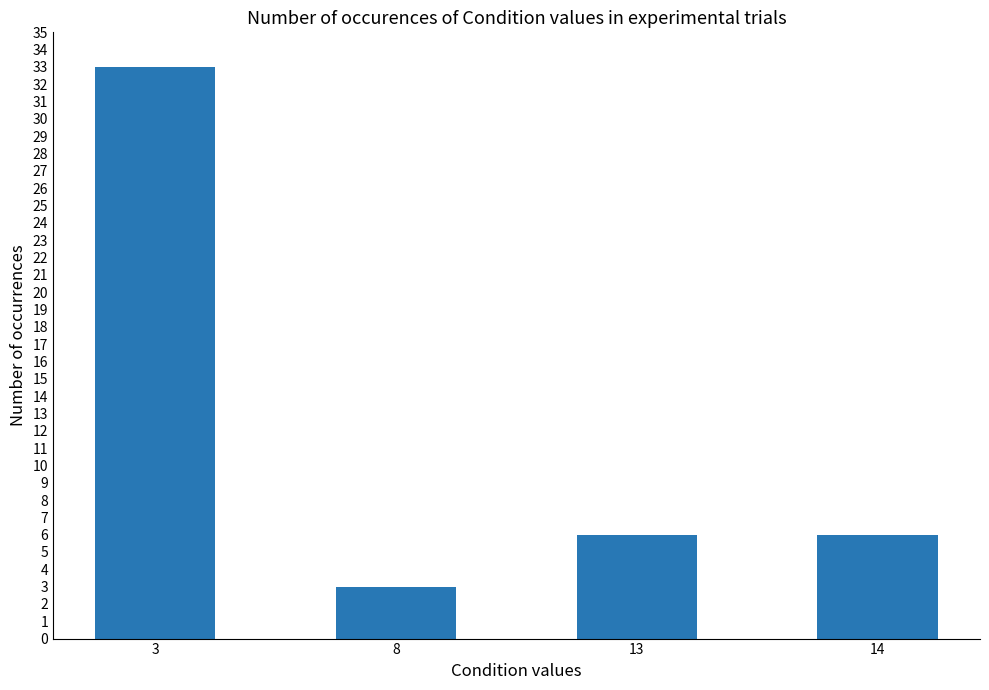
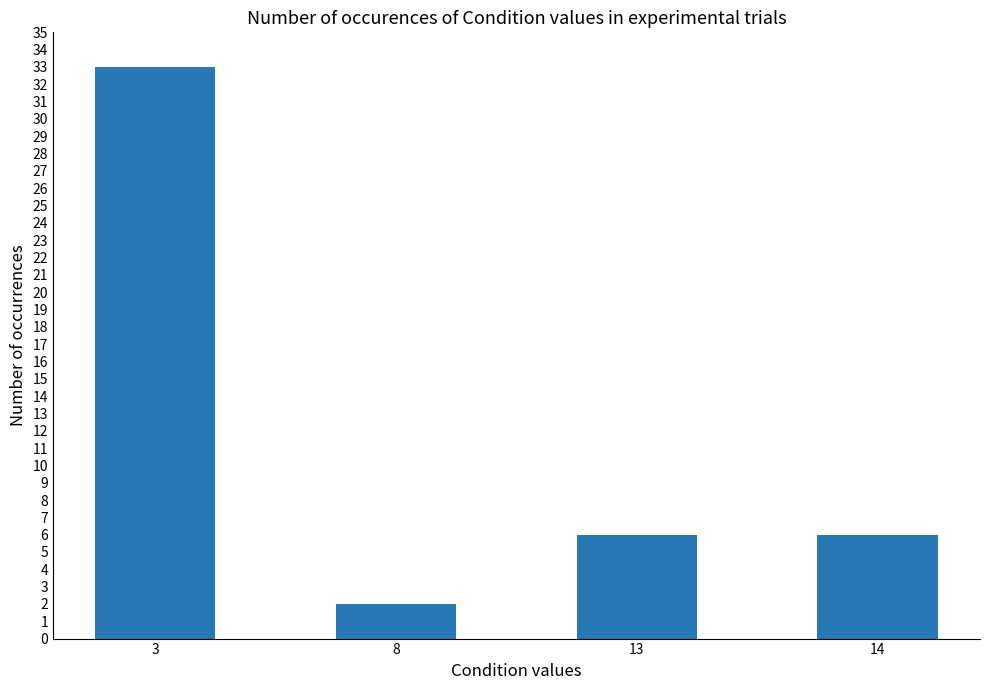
  {
    "3": 33,
-   "8": 3,
+   "8": 2,
    "13": 6,
    "14": 6
  }
